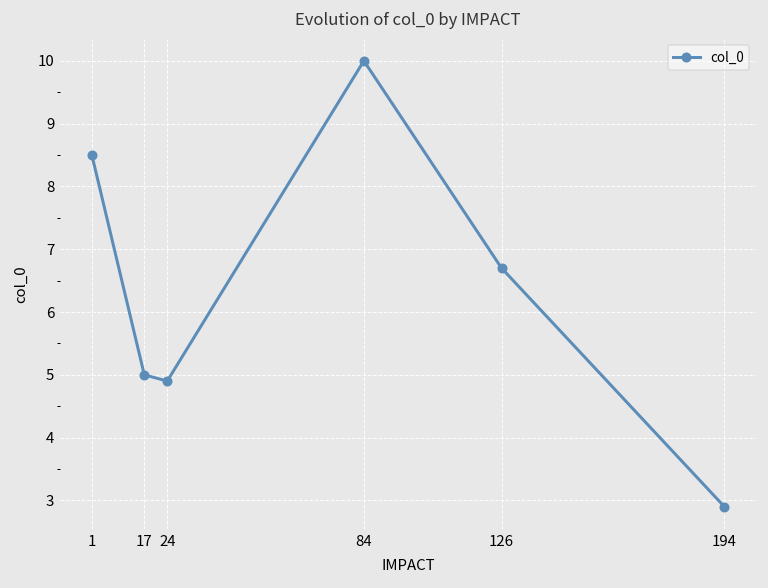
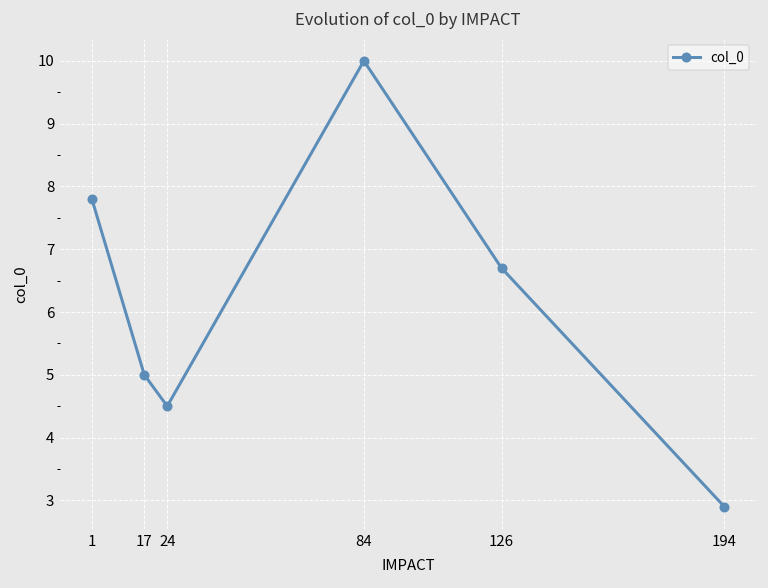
  {
-   "1": 8.5,
+   "1": 7.8,
    "17": 5.0,
-   "24": 4.9,
+   "24": 4.5,
    "84": 10.0,
    "126": 6.7,
    "194": 2.9
  }
